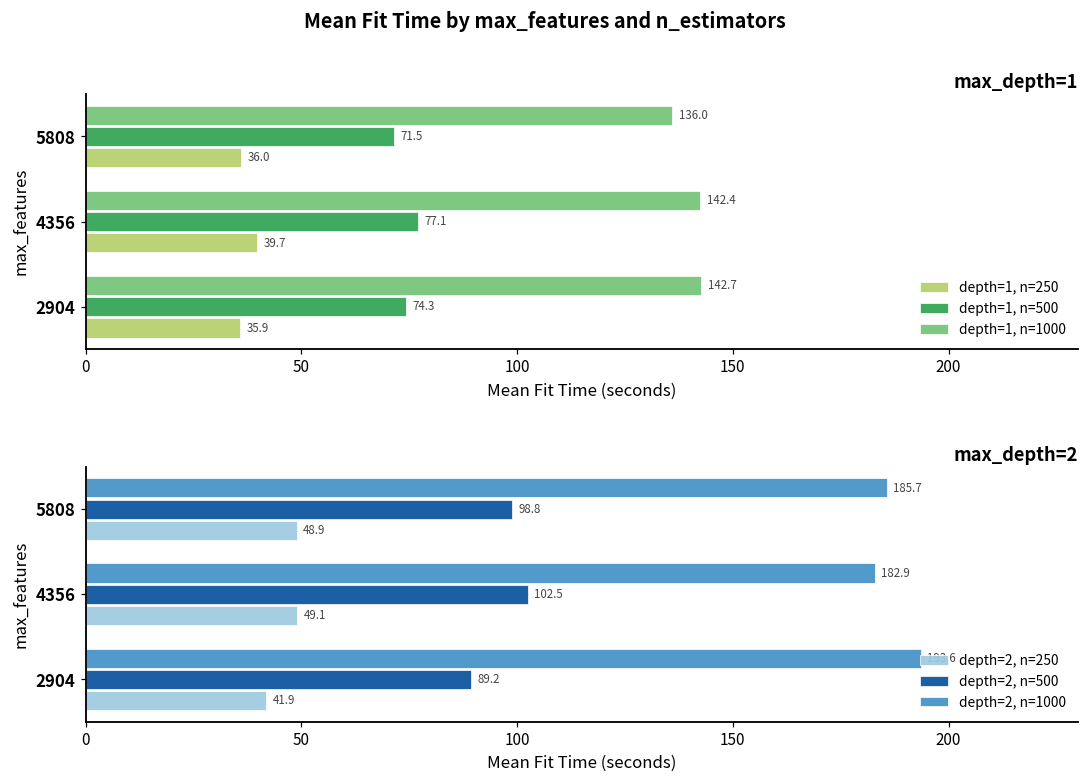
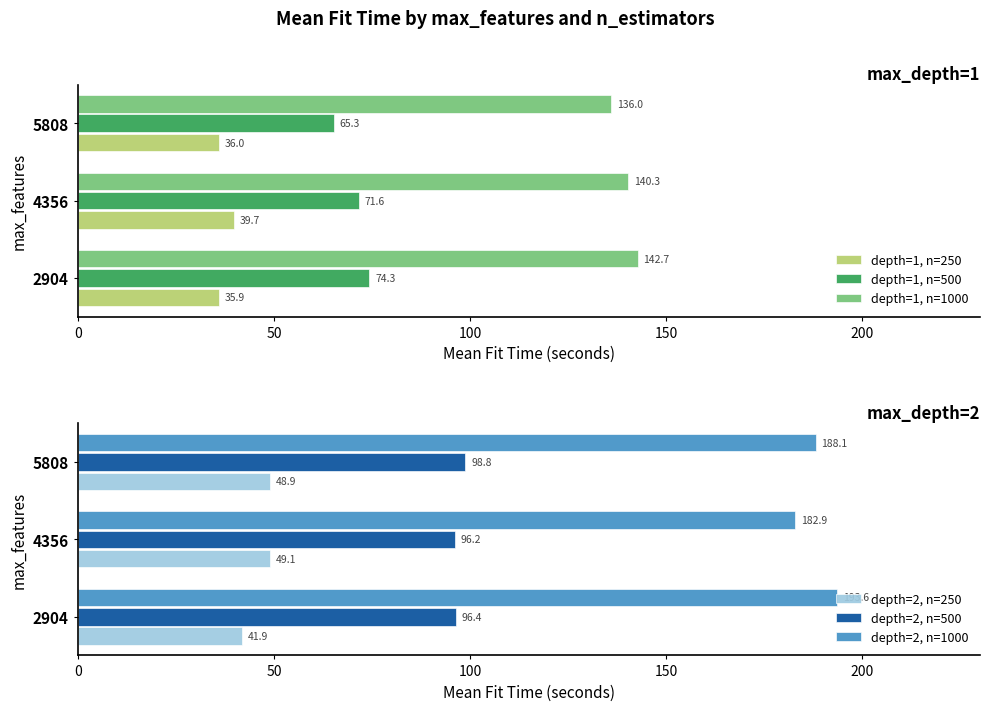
  {
    "max_depth=1": {
      "depth=1, n=250": {
        "5808": 36.0,
        "4356": 39.7,
        "2904": 35.9
      },
      "depth=1, n=500": {
-       "5808": 71.5,
-       "4356": 77.1,
+       "5808": 65.3,
+       "4356": 71.6,
        "2904": 74.3
      },
      "depth=1, n=1000": {
        "5808": 136.0,
-       "4356": 142.4,
+       "4356": 140.3,
        "2904": 142.7
      }
    },
    "max_depth=2": {
      "depth=2, n=250": {
        "5808": 48.9,
        "4356": 49.1,
        "2904": 41.9
      },
      "depth=2, n=500": {
        "5808": 98.8,
-       "4356": 102.5,
-       "2904": 89.2
+       "4356": 96.2,
+       "2904": 96.4
      },
      "depth=2, n=1000": {
-       "5808": 185.7,
+       "5808": 188.1,
        "4356": 182.9,
        "2904": 193.6
      }
    }
  }
